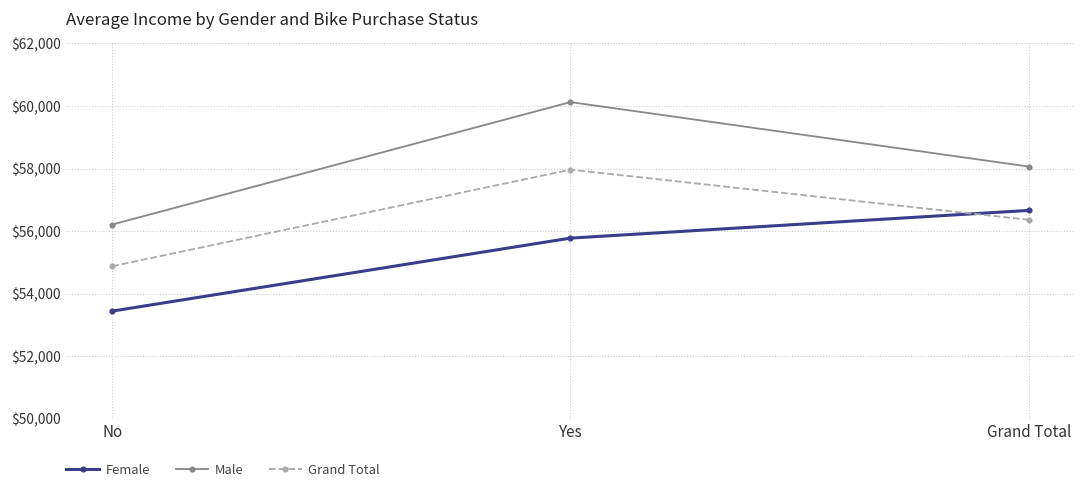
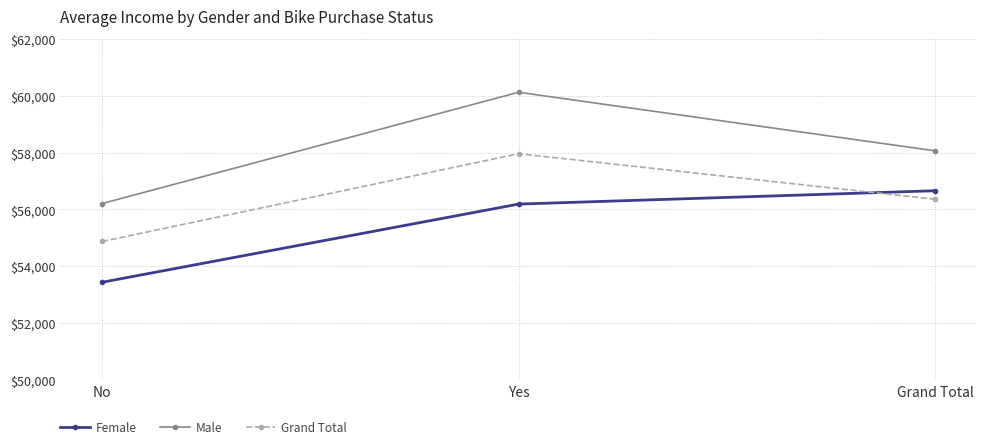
  {
    "Female": {
      "No": "$53,400",
-     "Yes": "$55,800",
+     "Yes": "$56,200",
      "Grand Total": "$56,700"
    }
  }
